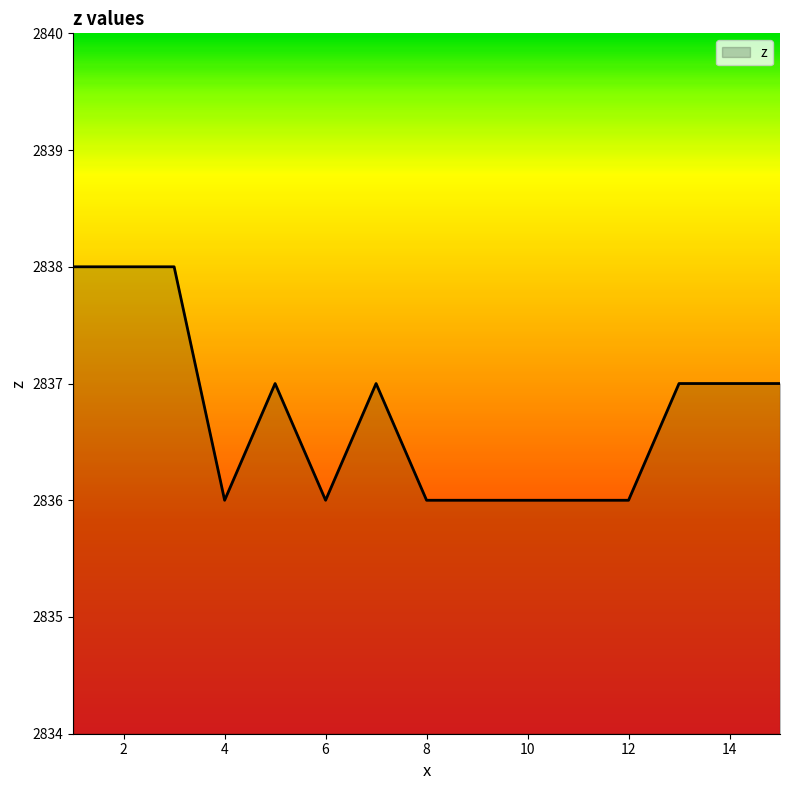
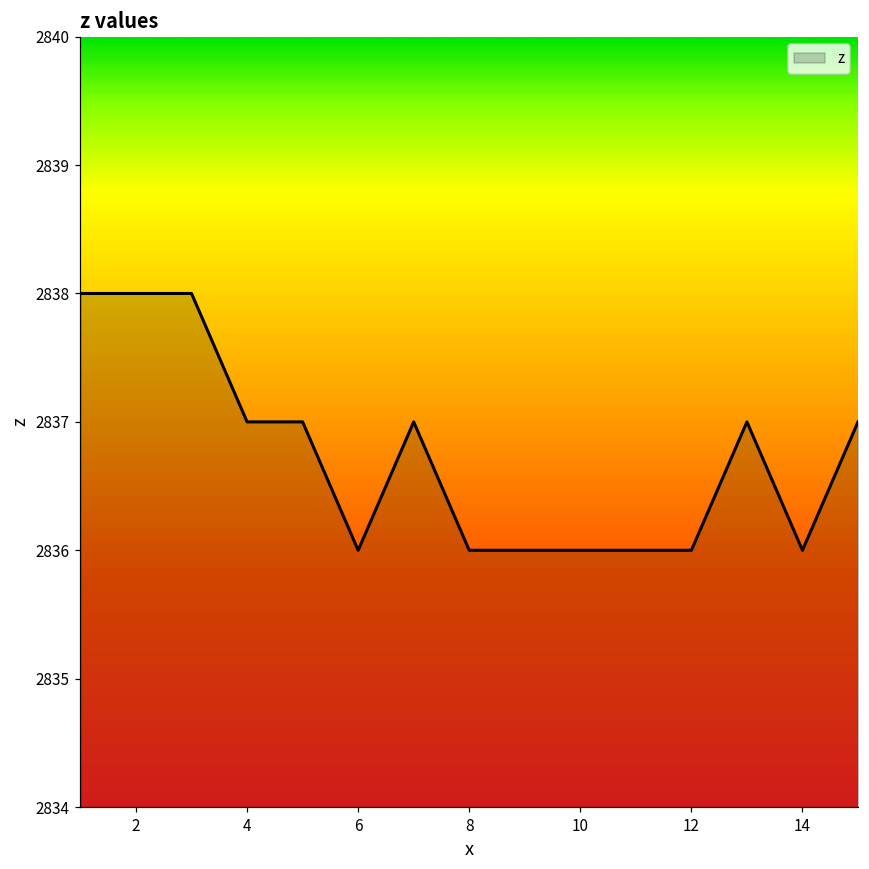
  {
    "2": 2838,
-   "4": 2836,
+   "4": 2837,
    "6": 2836,
    "8": 2836,
    "10": 2836,
    "12": 2836,
-   "14": 2837
+   "14": 2836
  }
